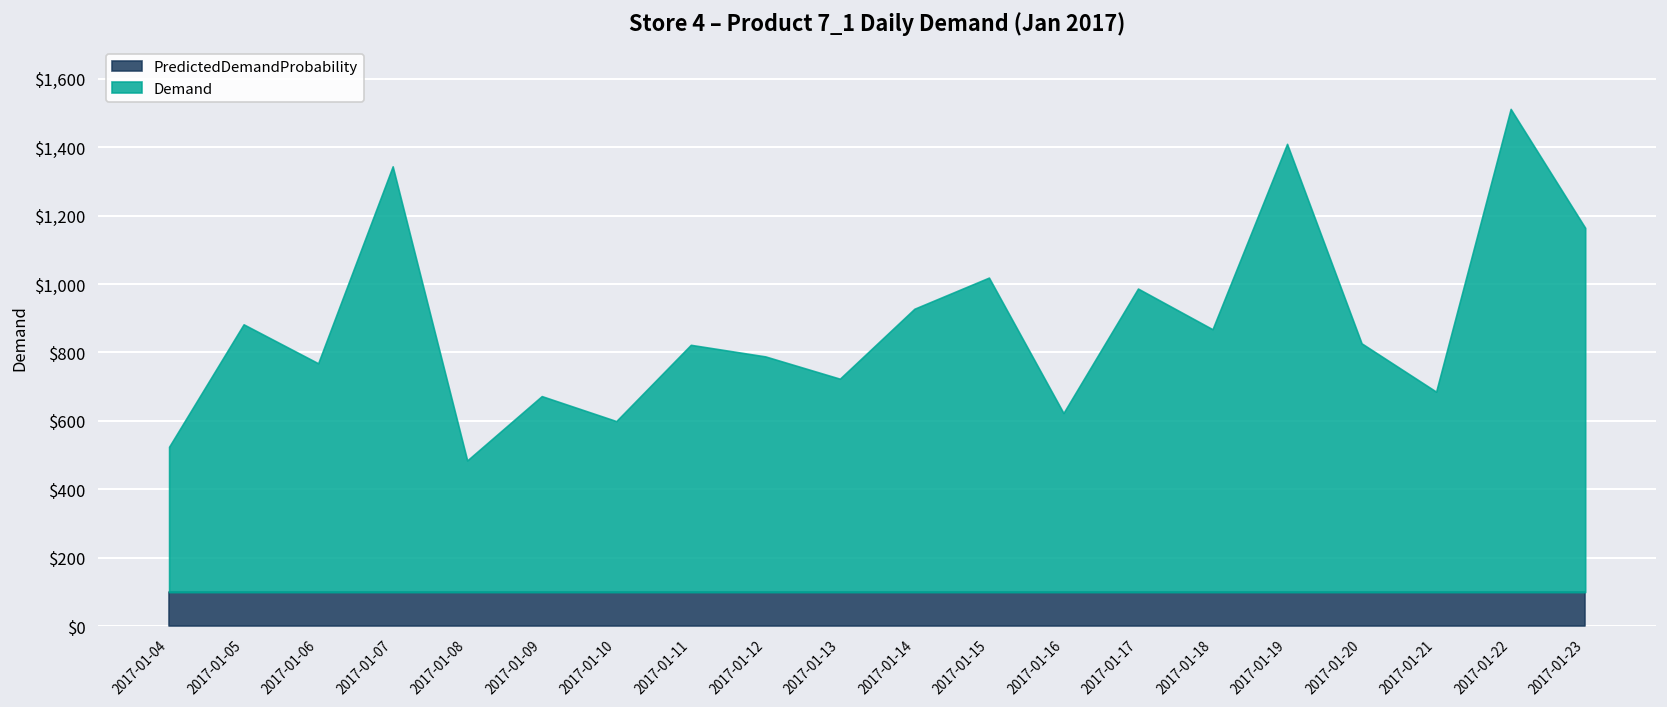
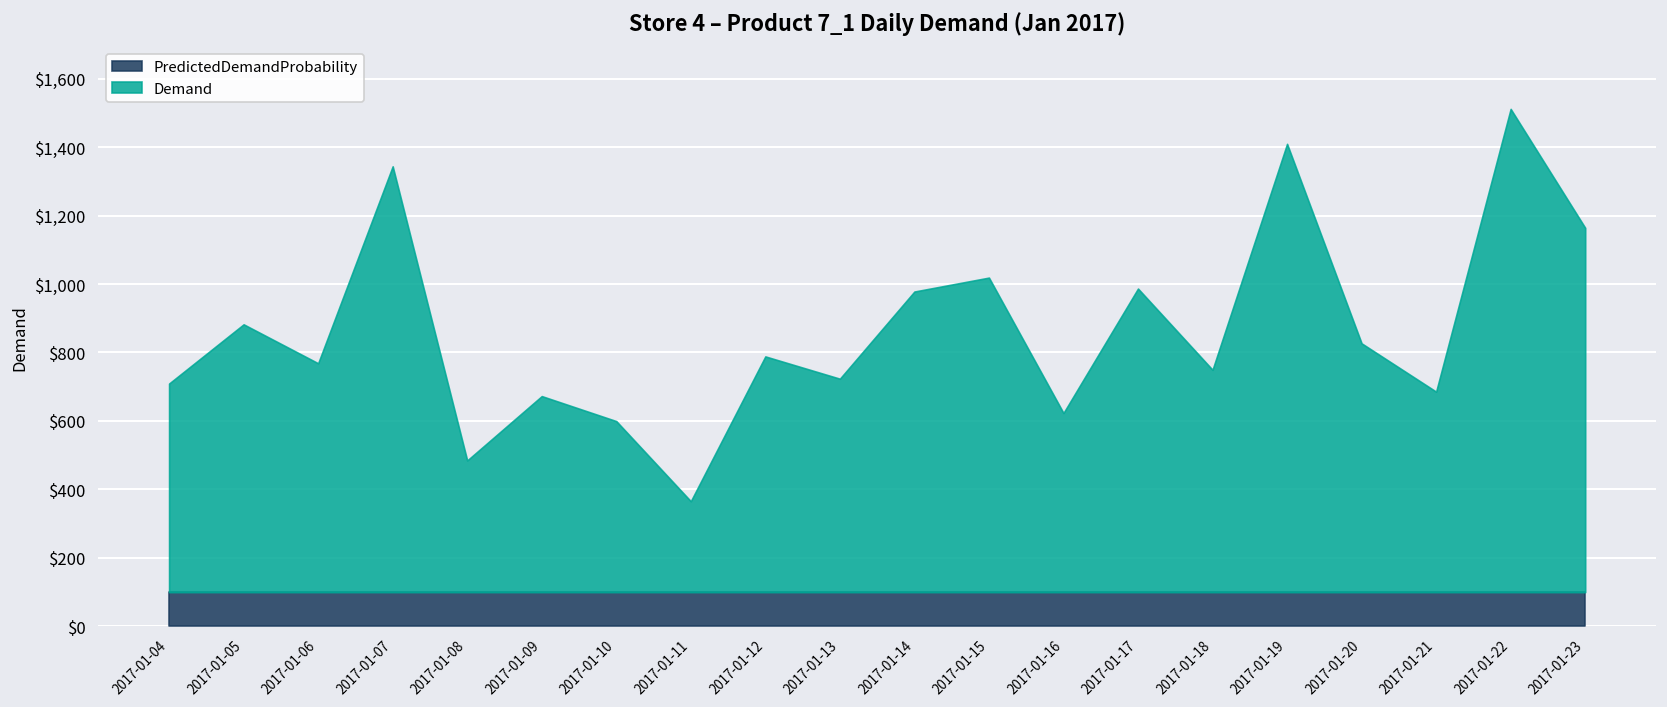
  {
    "PredictedDemandProbability": {
      "2017-01-04": "$100",
      "2017-01-05": "$100",
      "2017-01-06": "$100",
      "2017-01-07": "$100",
      "2017-01-08": "$100",
      "2017-01-09": "$100",
      "2017-01-10": "$100",
      "2017-01-11": "$100",
      "2017-01-12": "$100",
      "2017-01-13": "$100",
      "2017-01-14": "$100",
      "2017-01-15": "$100",
      "2017-01-16": "$100",
      "2017-01-17": "$100",
      "2017-01-18": "$100",
      "2017-01-19": "$100",
      "2017-01-20": "$100",
      "2017-01-21": "$100",
      "2017-01-22": "$100",
      "2017-01-23": "$100"
    },
    "Demand": {
-     "2017-01-04": "$420",
+     "2017-01-04": "$610",
      "2017-01-05": "$780",
      "2017-01-06": "$670",
      "2017-01-07": "$1,240",
      "2017-01-08": "$380",
      "2017-01-09": "$570",
      "2017-01-10": "$500",
-     "2017-01-11": "$720",
+     "2017-01-11": "$270",
      "2017-01-12": "$690",
      "2017-01-13": "$620",
-     "2017-01-14": "$830",
+     "2017-01-14": "$880",
      "2017-01-15": "$920",
      "2017-01-16": "$520",
      "2017-01-17": "$890",
-     "2017-01-18": "$770",
+     "2017-01-18": "$650",
      "2017-01-19": "$1,310",
      "2017-01-20": "$730",
      "2017-01-21": "$590",
      "2017-01-22": "$1,410",
      "2017-01-23": "$1,060"
    }
  }
